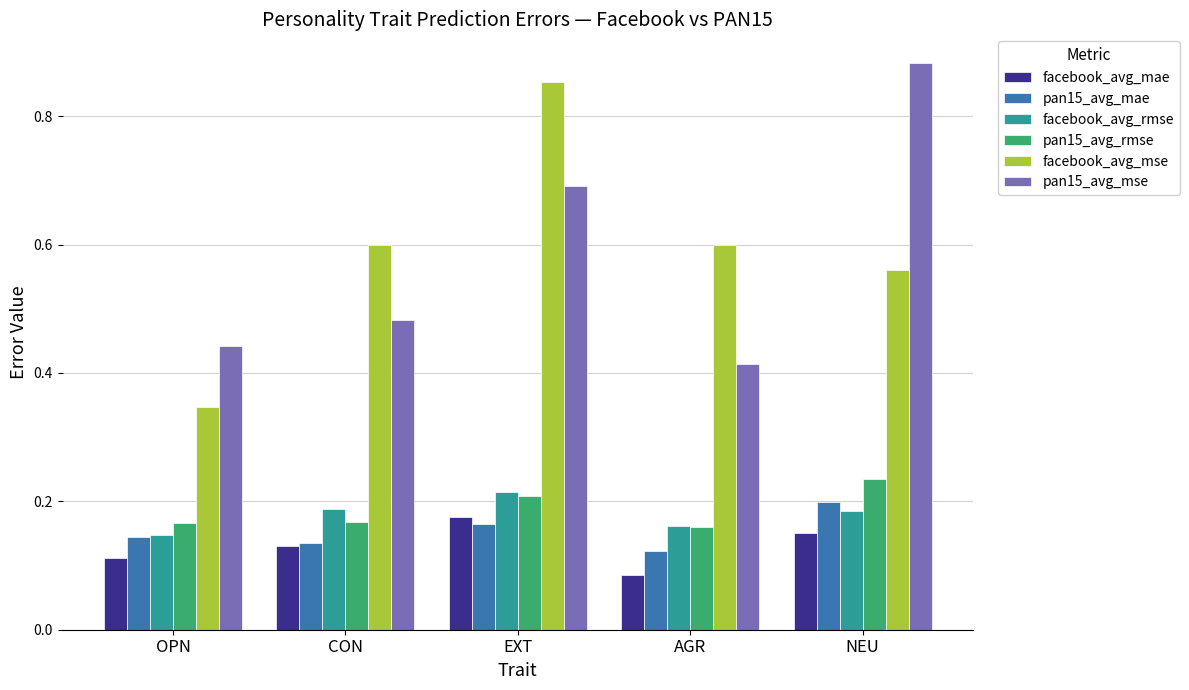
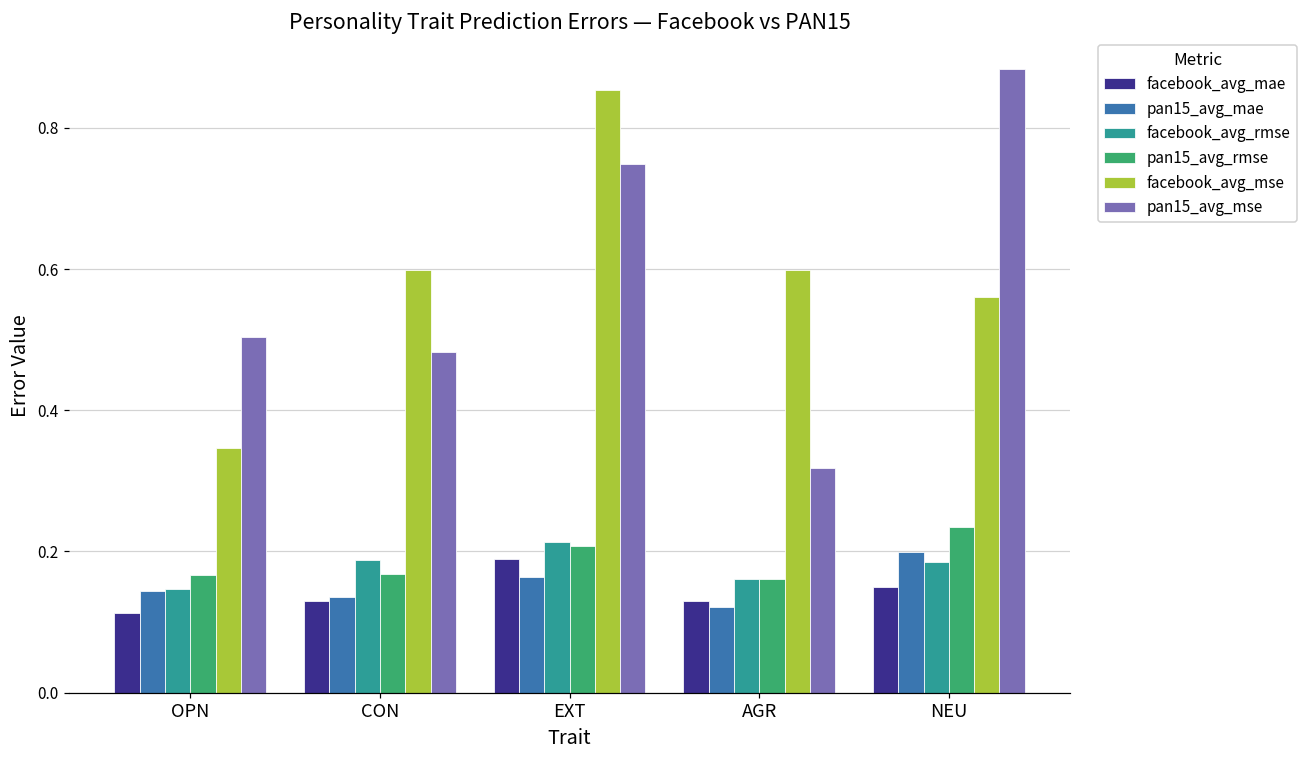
  {
    "facebook_avg_mae": {
      "OPN": 0.11,
      "CON": 0.13,
-     "EXT": 0.18,
-     "AGR": 0.09,
+     "EXT": 0.19,
+     "AGR": 0.13,
      "NEU": 0.15
    },
    "facebook_avg_mse": {
      "OPN": 0.35,
      "CON": 0.60,
      "EXT": 0.85,
      "AGR": 0.60,
      "NEU": 0.56
    },
    "pan15_avg_mse": {
-     "OPN": 0.44,
+     "OPN": 0.50,
      "CON": 0.48,
-     "EXT": 0.69,
-     "AGR": 0.41,
+     "EXT": 0.75,
+     "AGR": 0.32,
      "NEU": 0.88
    }
  }
